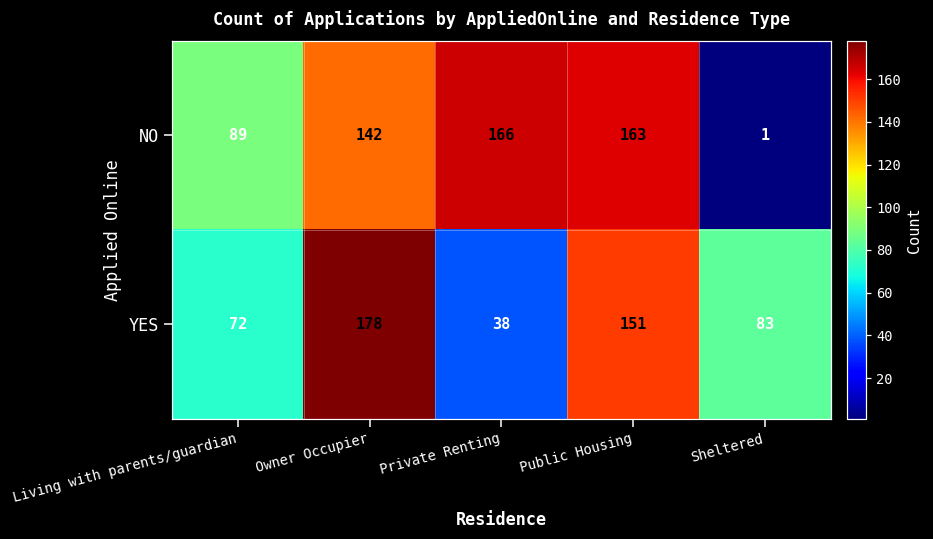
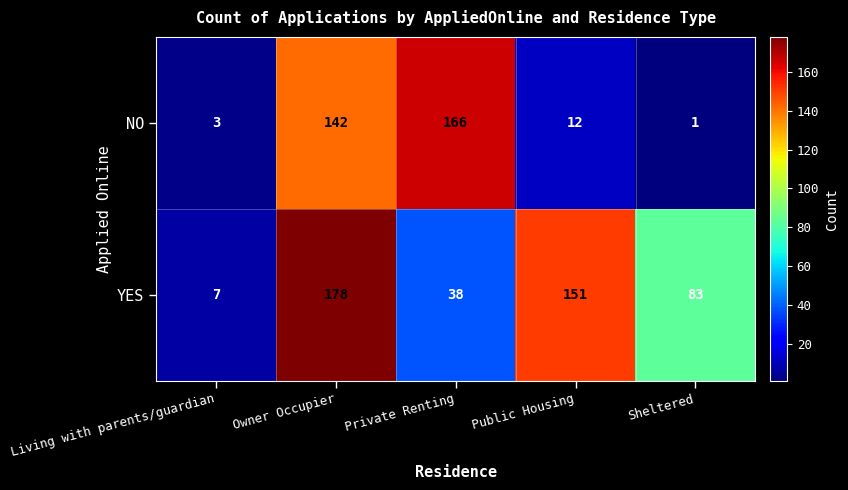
  {
    "NO": {
-     "Living with parents/guardian": 89,
+     "Living with parents/guardian": 3,
      "Owner Occupier": 142,
      "Private Renting": 166,
-     "Public Housing": 163,
+     "Public Housing": 12,
      "Sheltered": 1
    },
    "YES": {
-     "Living with parents/guardian": 72,
+     "Living with parents/guardian": 7,
      "Owner Occupier": 178,
      "Private Renting": 38,
      "Public Housing": 151,
      "Sheltered": 83
    }
  }
